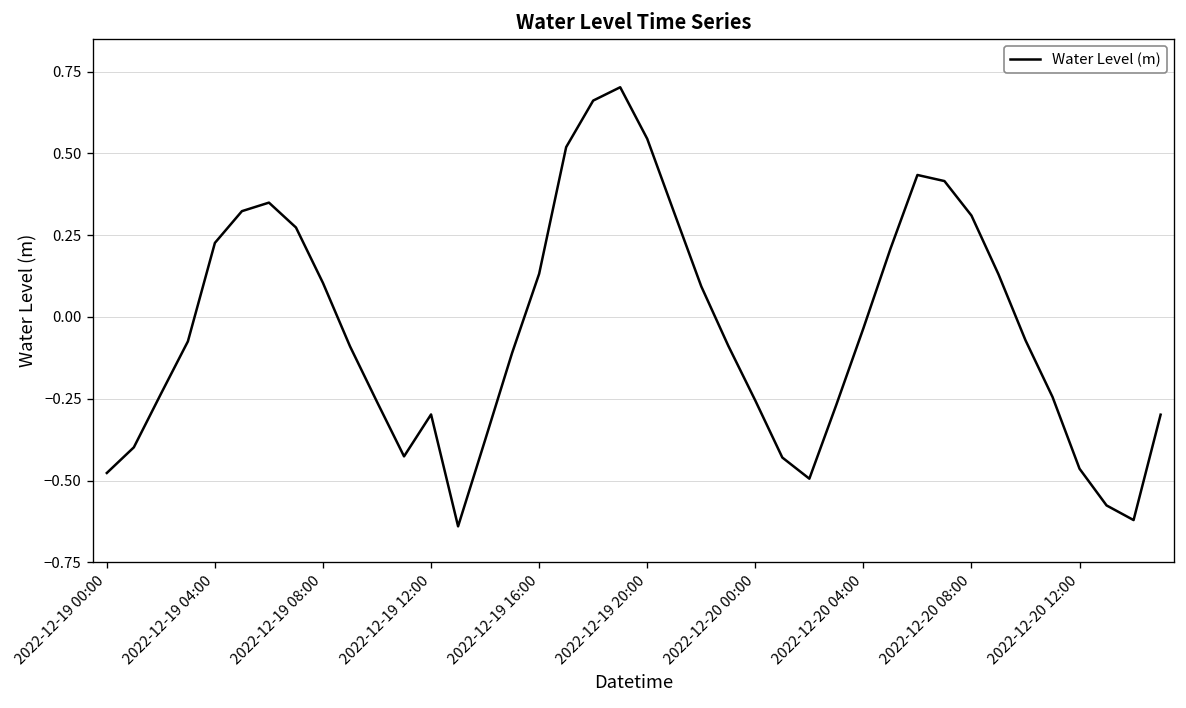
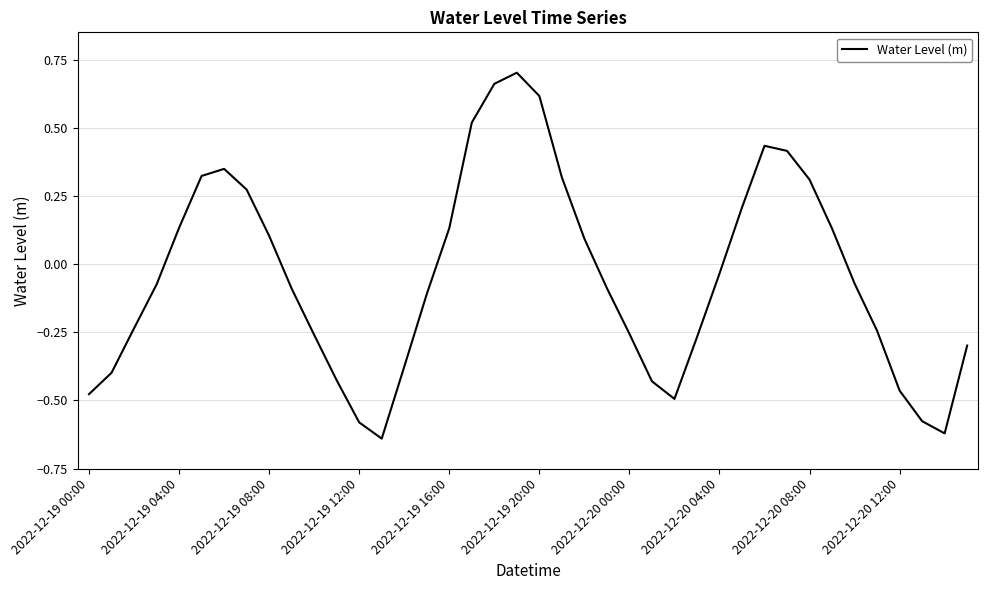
  {
    "2022-12-19 00:00": -0.48,
-   "2022-12-19 04:00": 0.23,
+   "2022-12-19 04:00": 0.13,
    "2022-12-19 08:00": 0.10,
-   "2022-12-19 12:00": -0.30,
+   "2022-12-19 12:00": -0.58,
    "2022-12-19 16:00": 0.13,
-   "2022-12-19 20:00": 0.54,
+   "2022-12-19 20:00": 0.62,
    "2022-12-20 00:00": -0.26,
    "2022-12-20 04:00": -0.03,
    "2022-12-20 08:00": 0.31,
    "2022-12-20 12:00": -0.46
  }
